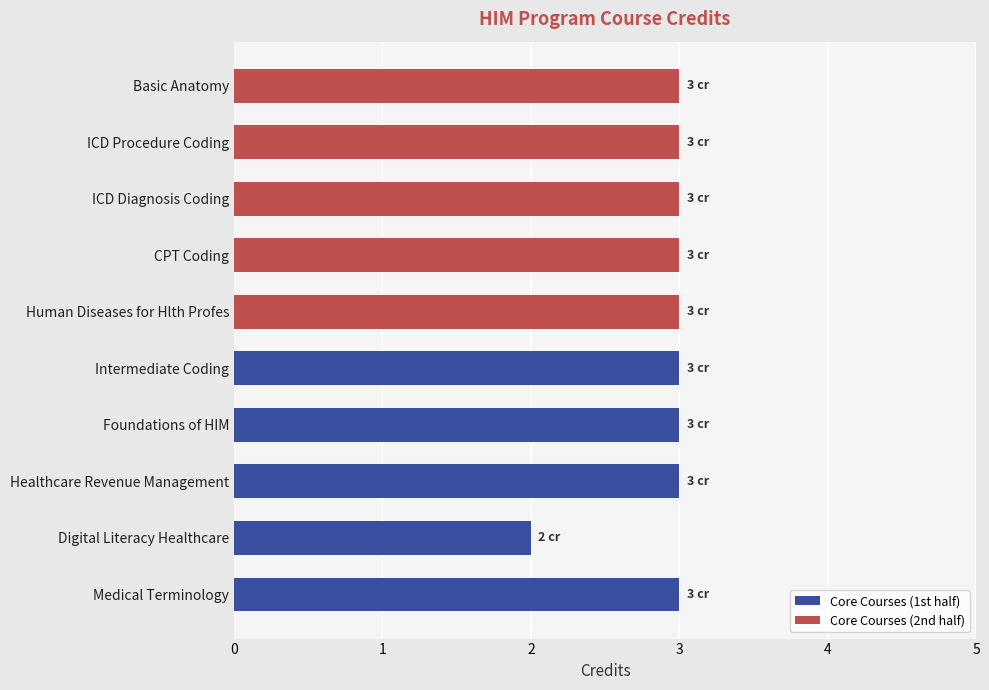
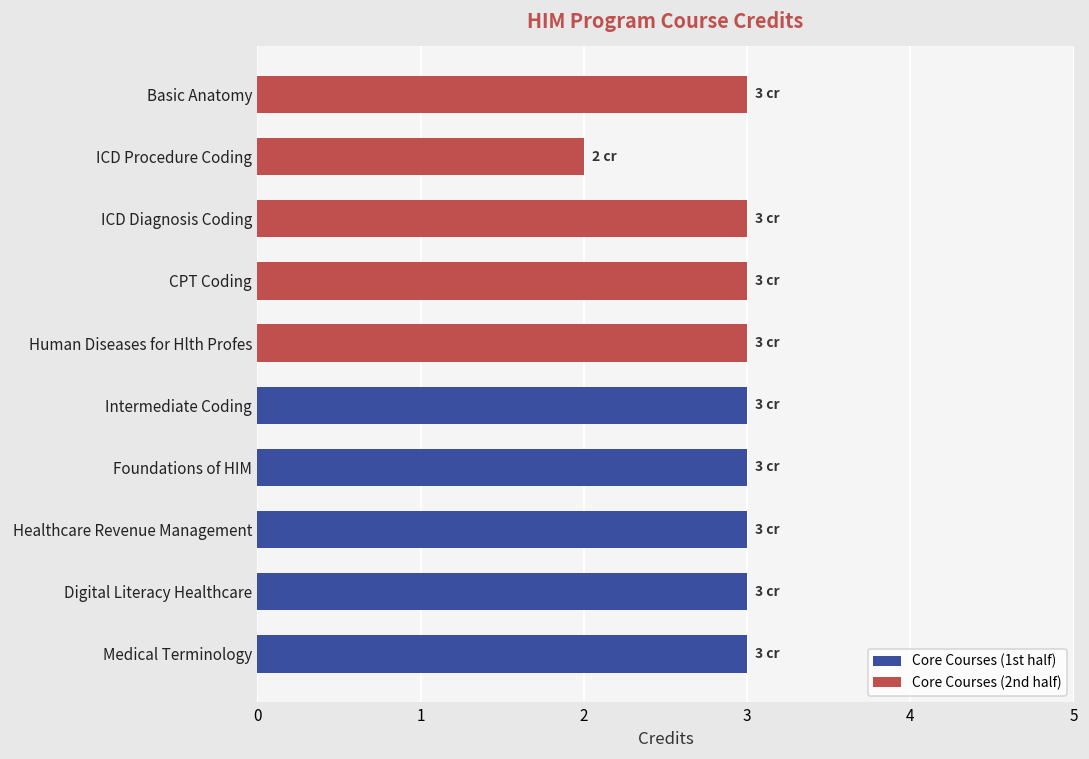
  {
    "Basic Anatomy": 3,
-   "ICD Procedure Coding": 3,
+   "ICD Procedure Coding": 2,
    "ICD Diagnosis Coding": 3,
    "CPT Coding": 3,
    "Human Diseases for Hlth Profes": 3,
    "Intermediate Coding": 3,
    "Foundations of HIM": 3,
    "Healthcare Revenue Management": 3,
-   "Digital Literacy Healthcare": 2,
+   "Digital Literacy Healthcare": 3,
    "Medical Terminology": 3
  }
